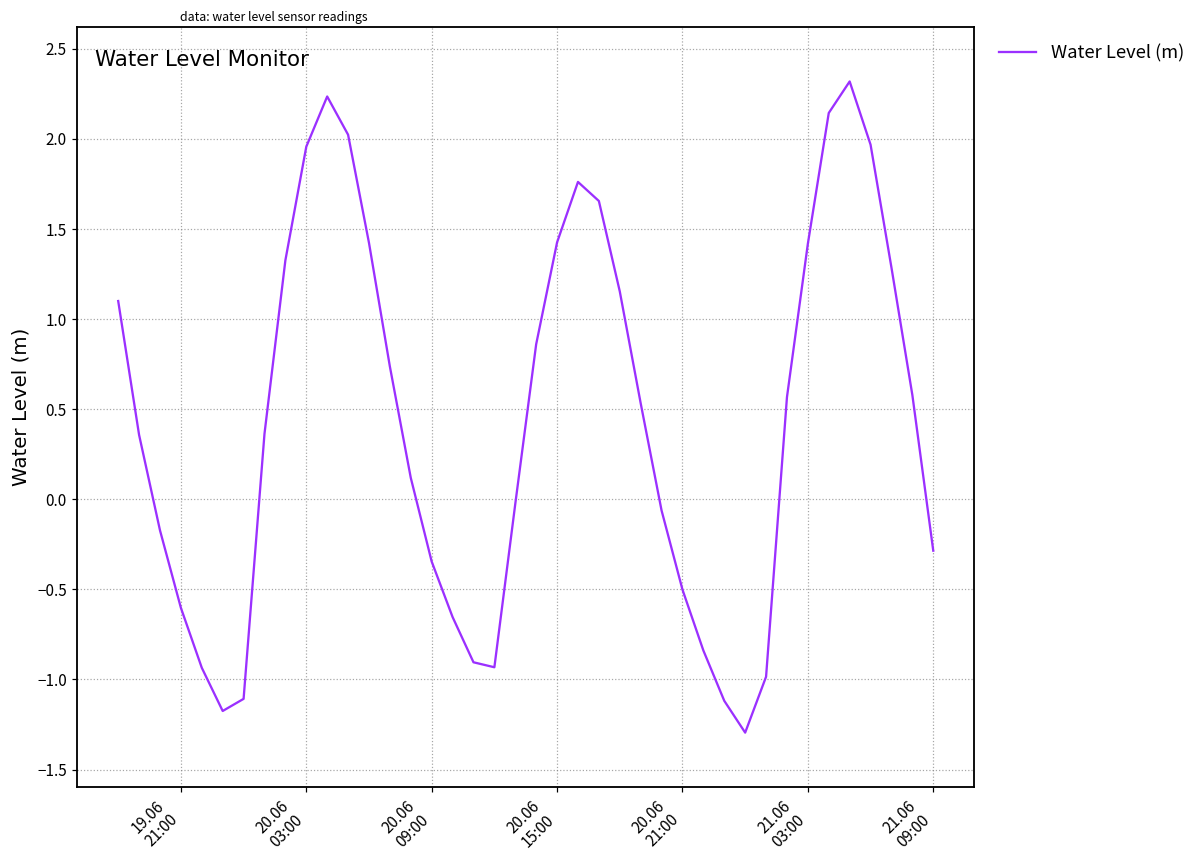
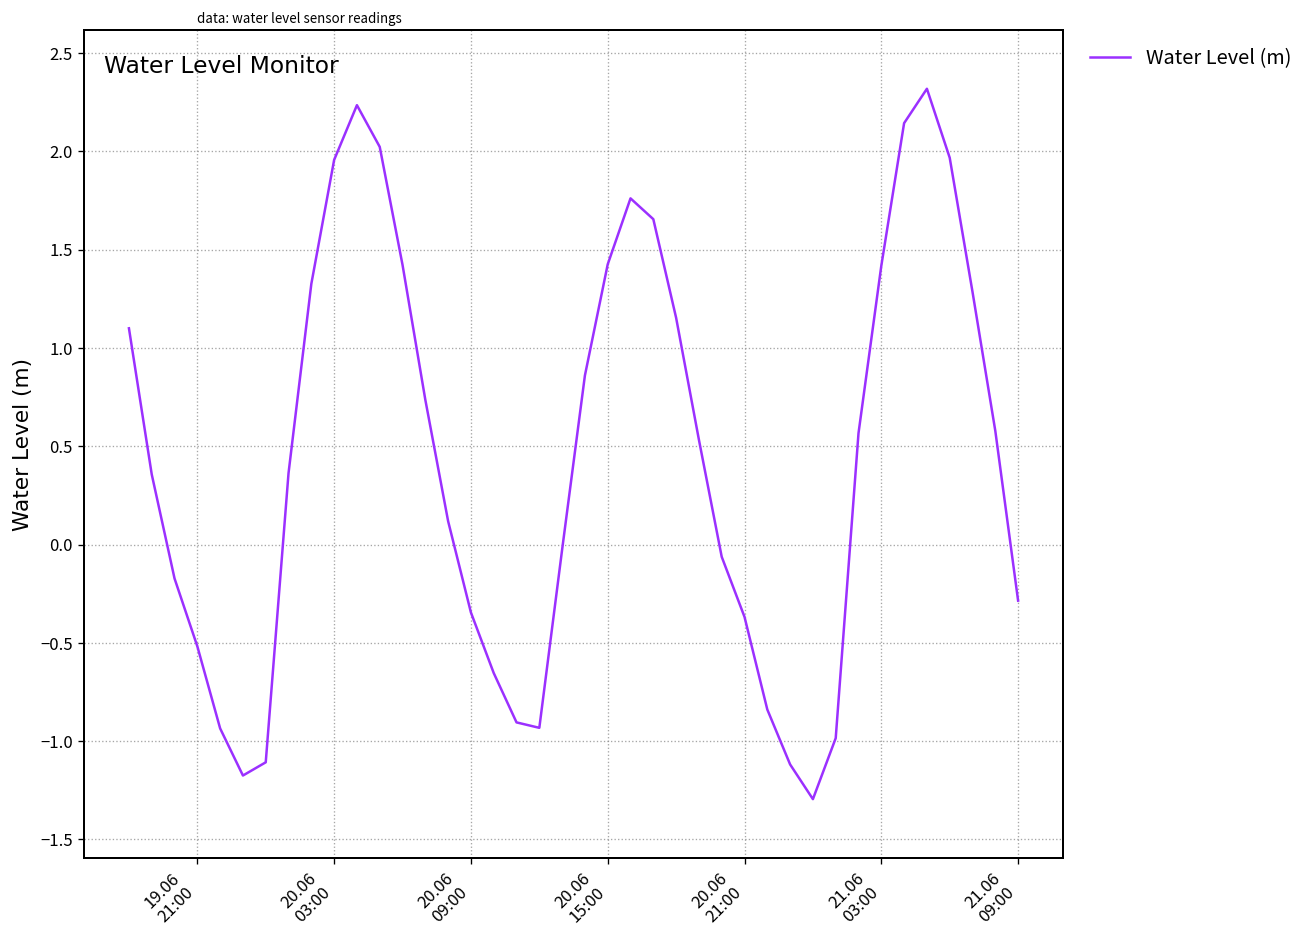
  {
-   "19.06 21:00": -0.60,
+   "19.06 21:00": -0.52,
    "20.06 03:00": 1.96,
    "20.06 09:00": -0.35,
    "20.06 15:00": 1.43,
-   "20.06 21:00": -0.50,
+   "20.06 21:00": -0.37,
    "21.06 03:00": 1.42,
    "21.06 09:00": -0.29
  }
